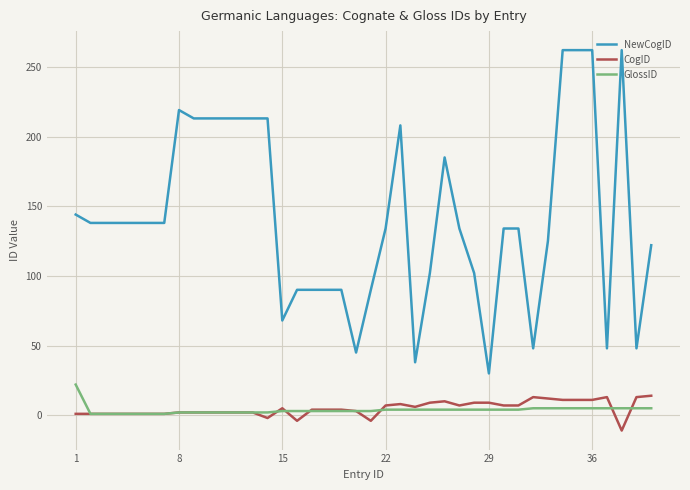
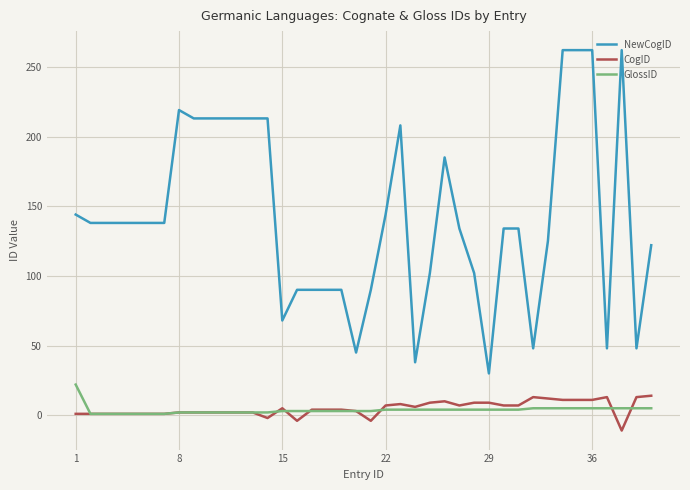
  {
    "NewCogID": {
      "1": 144,
      "8": 219,
      "15": 68,
-     "22": 134,
+     "22": 144,
      "29": 30,
      "36": 262
    },
    "CogID": {
      "1": 1,
      "15": 5,
      "22": 7,
      "29": 9,
      "36": 11
    },
    "GlossID": {
      "1": 22,
      "15": 3,
      "22": 4,
      "29": 4,
      "36": 5
    }
  }
